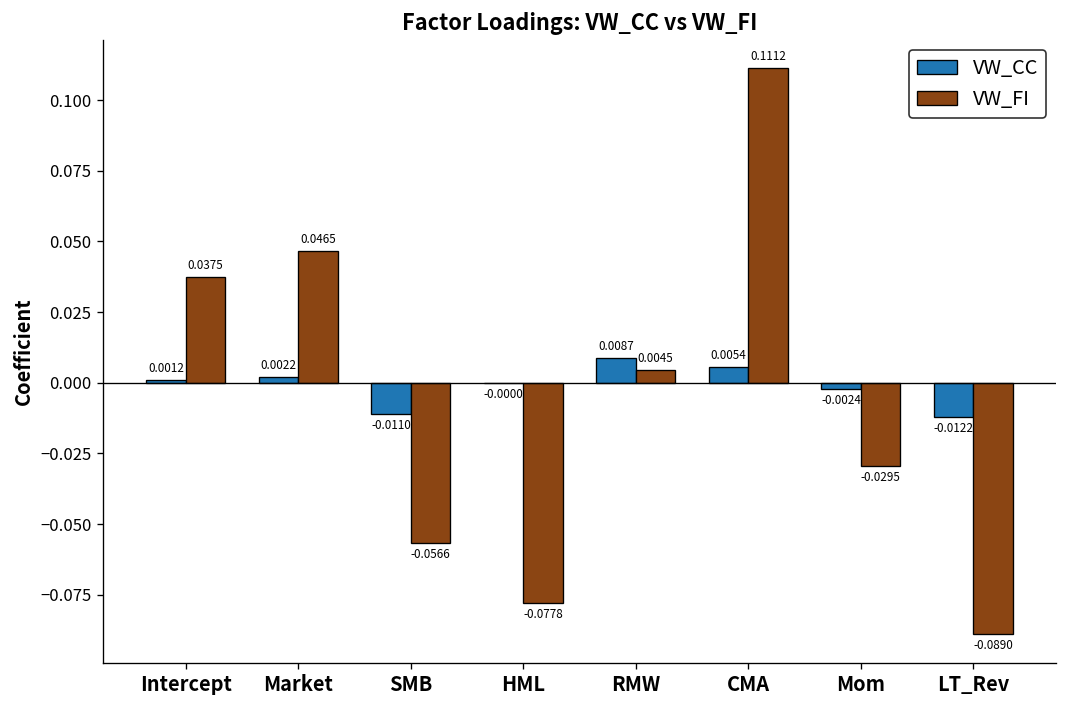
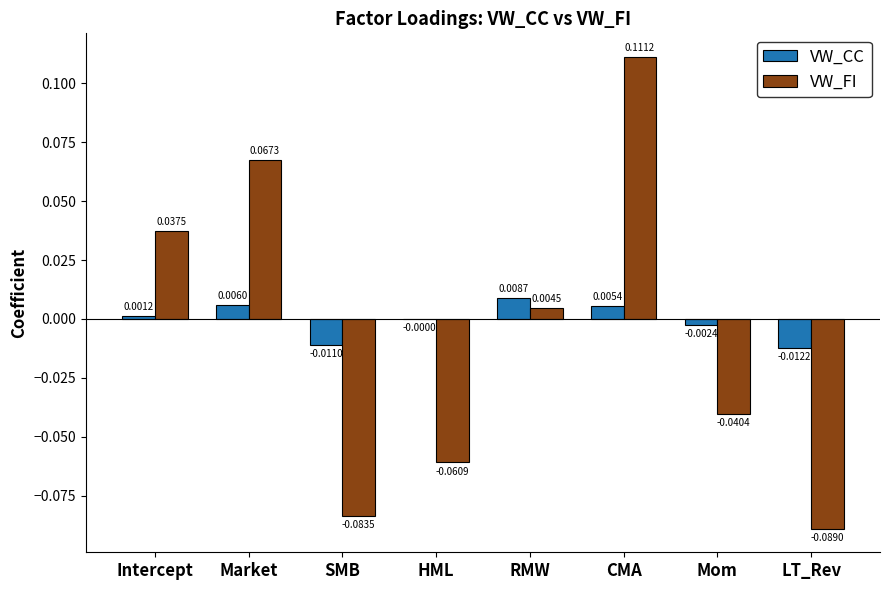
  {
    "VW_CC": {
      "Intercept": 0.0012,
-     "Market": 0.0022,
+     "Market": 0.0060,
      "SMB": -0.0110,
      "HML": -0.0000,
      "RMW": 0.0087,
      "CMA": 0.0054,
      "Mom": -0.0024,
      "LT_Rev": -0.0122
    },
    "VW_FI": {
      "Intercept": 0.0375,
-     "Market": 0.0465,
-     "SMB": -0.0566,
-     "HML": -0.0778,
+     "Market": 0.0673,
+     "SMB": -0.0835,
+     "HML": -0.0609,
      "RMW": 0.0045,
      "CMA": 0.1112,
-     "Mom": -0.0295,
+     "Mom": -0.0404,
      "LT_Rev": -0.0890
    }
  }
